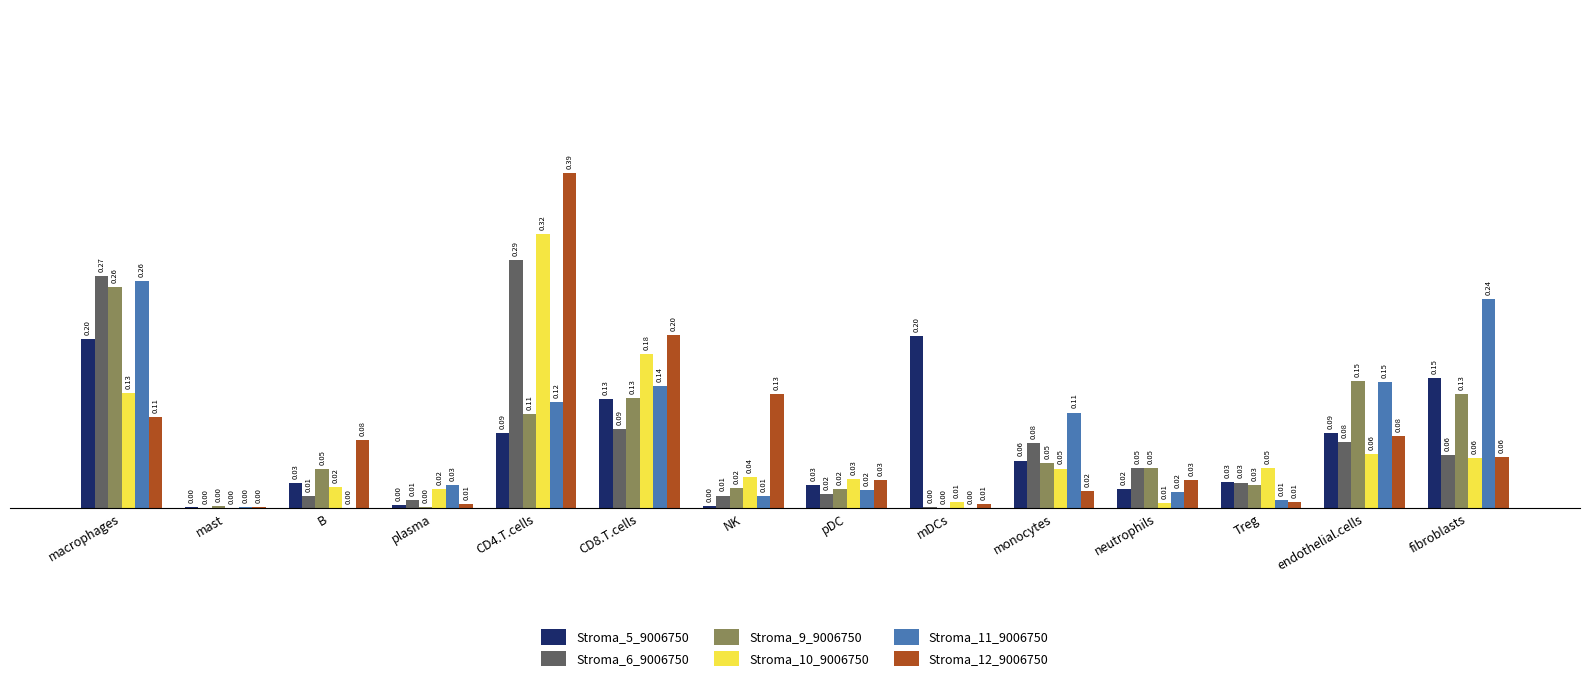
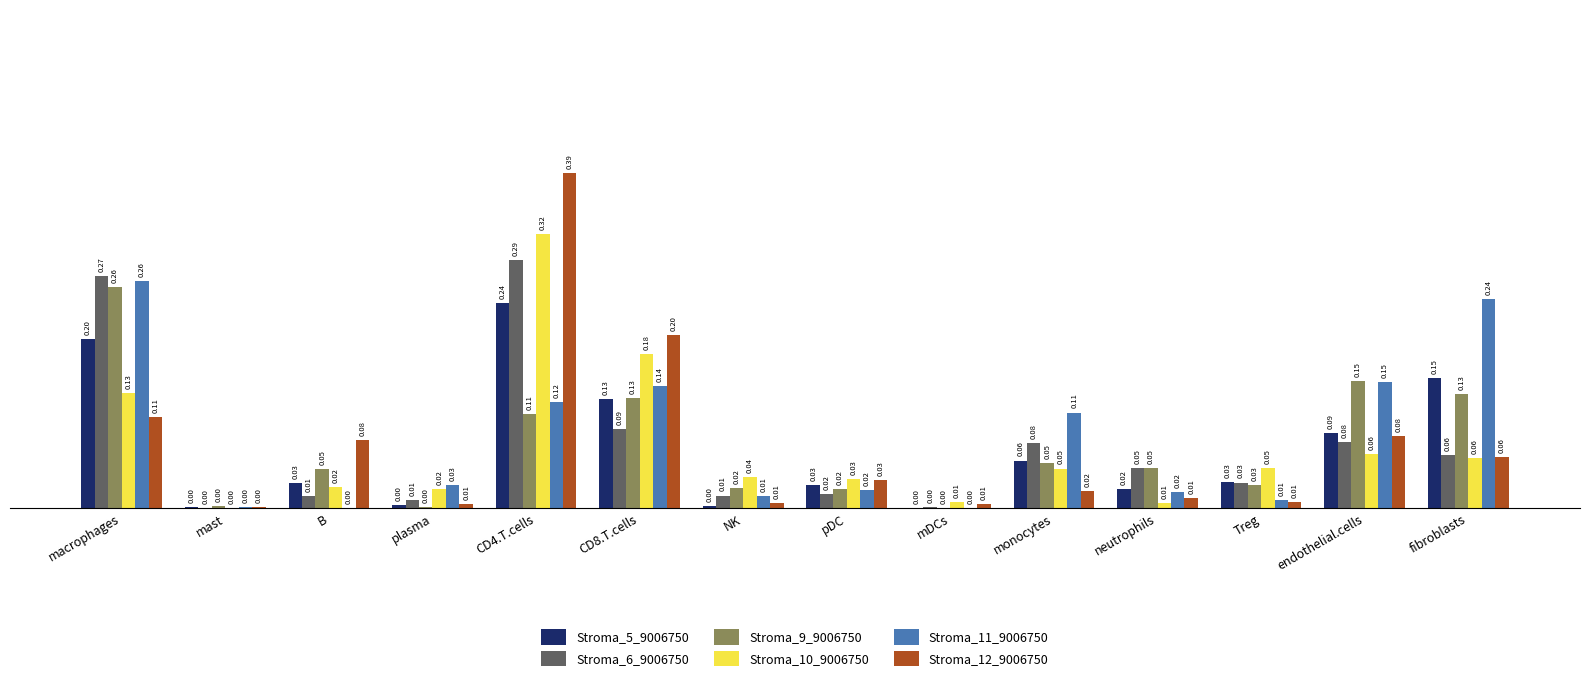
  {
    "Stroma_5_9006750": {
      "macrophages": 0.20,
      "mast": 0.00,
      "B": 0.03,
      "plasma": 0.00,
-     "CD4.T.cells": 0.09,
+     "CD4.T.cells": 0.24,
      "CD8.T.cells": 0.13,
      "NK": 0.00,
      "pDC": 0.03,
-     "mDCs": 0.20,
+     "mDCs": 0.00,
      "monocytes": 0.06,
      "neutrophils": 0.02,
      "Treg": 0.03,
      "endothelial.cells": 0.09,
      "fibroblasts": 0.15
    },
    "Stroma_10_9006750": {
      "macrophages": 0.13,
      "mast": 0.00,
      "B": 0.02,
      "plasma": 0.02,
      "CD4.T.cells": 0.32,
      "CD8.T.cells": 0.18,
      "NK": 0.04,
      "pDC": 0.03,
      "mDCs": 0.01,
      "monocytes": 0.05,
      "neutrophils": 0.01,
      "Treg": 0.05,
      "endothelial.cells": 0.06,
      "fibroblasts": 0.06
    },
    "Stroma_11_9006750": {
      "macrophages": 0.26,
      "mast": 0.00,
      "B": 0.00,
      "plasma": 0.03,
      "CD4.T.cells": 0.12,
      "CD8.T.cells": 0.14,
      "NK": 0.01,
      "pDC": 0.02,
      "mDCs": 0.00,
      "monocytes": 0.11,
      "neutrophils": 0.02,
      "Treg": 0.01,
      "endothelial.cells": 0.15,
      "fibroblasts": 0.24
    },
    "Stroma_12_9006750": {
      "macrophages": 0.11,
      "mast": 0.00,
      "B": 0.08,
      "plasma": 0.01,
      "CD4.T.cells": 0.39,
      "CD8.T.cells": 0.20,
-     "NK": 0.13,
+     "NK": 0.01,
      "pDC": 0.03,
      "mDCs": 0.01,
      "monocytes": 0.02,
-     "neutrophils": 0.03,
+     "neutrophils": 0.01,
      "Treg": 0.01,
      "endothelial.cells": 0.08,
      "fibroblasts": 0.06
    }
  }
